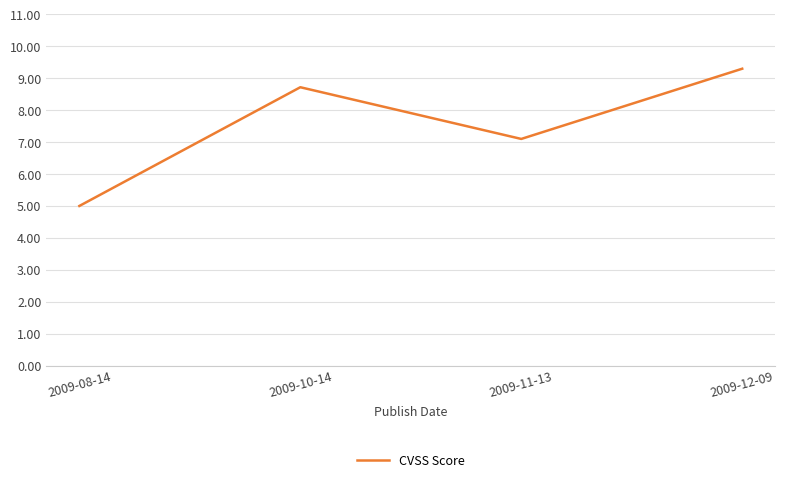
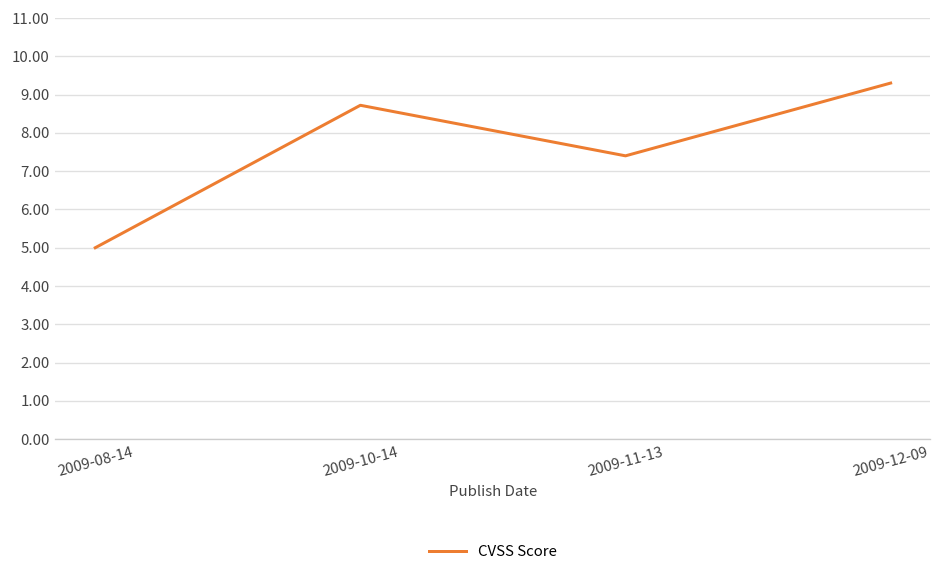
  {
    "2009-08-14": 5.0,
    "2009-10-14": 8.7,
-   "2009-11-13": 7.1,
+   "2009-11-13": 7.4,
    "2009-12-09": 9.3
  }
